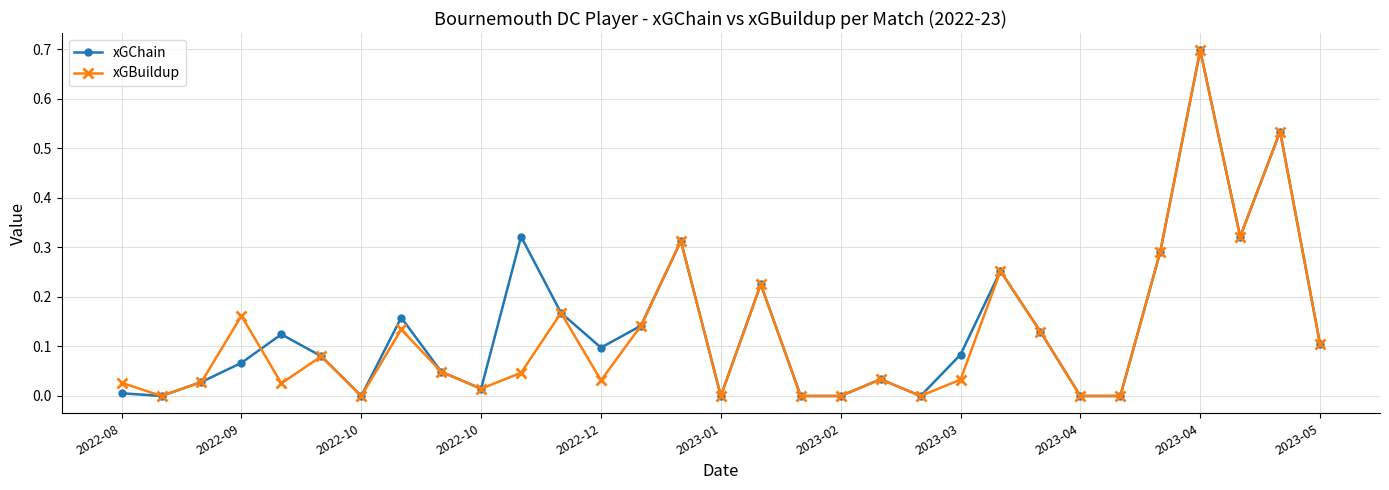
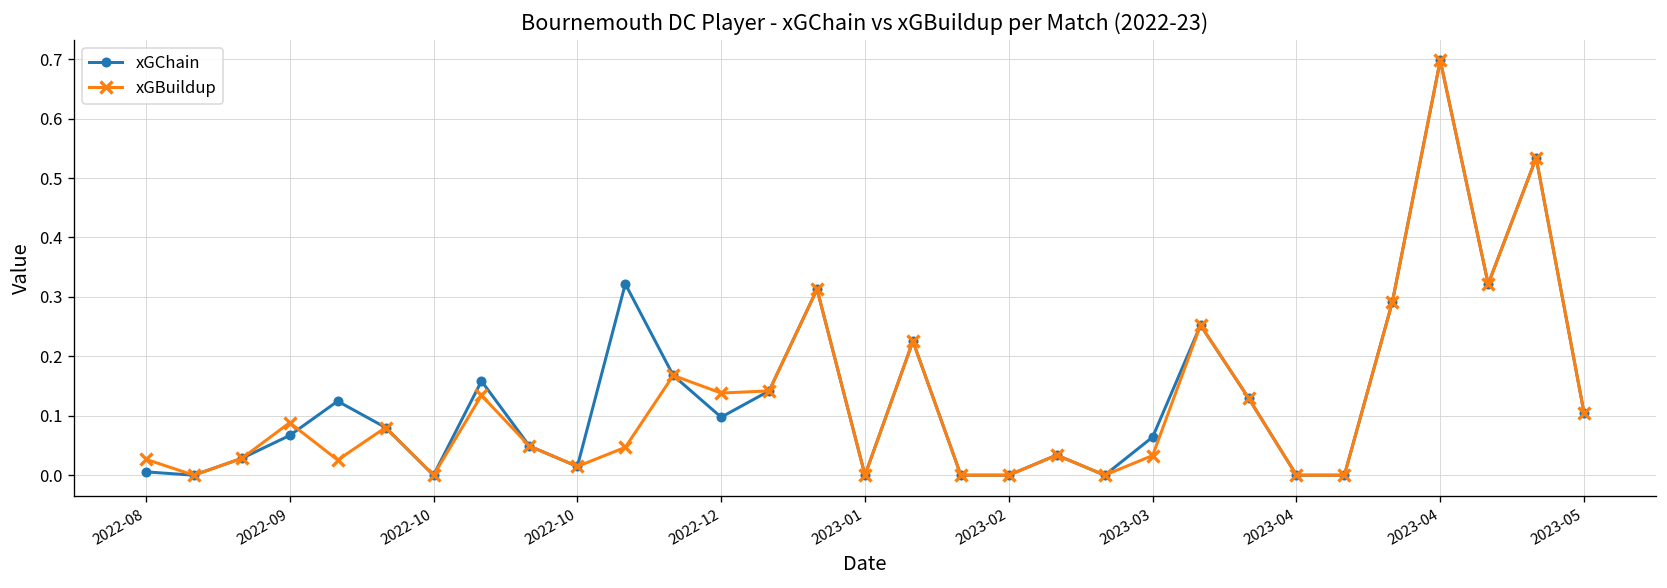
  {
    "xGChain": {
      "2022-08": 0.01,
      "2022-09": 0.07,
      "2022-12": 0.10,
-     "2023-03": 0.08
+     "2023-03": 0.06
    },
    "xGBuildup": {
      "2022-08": 0.03,
-     "2022-09": 0.16,
-     "2022-12": 0.03,
+     "2022-09": 0.09,
+     "2022-12": 0.14,
      "2023-03": 0.03
    }
  }
